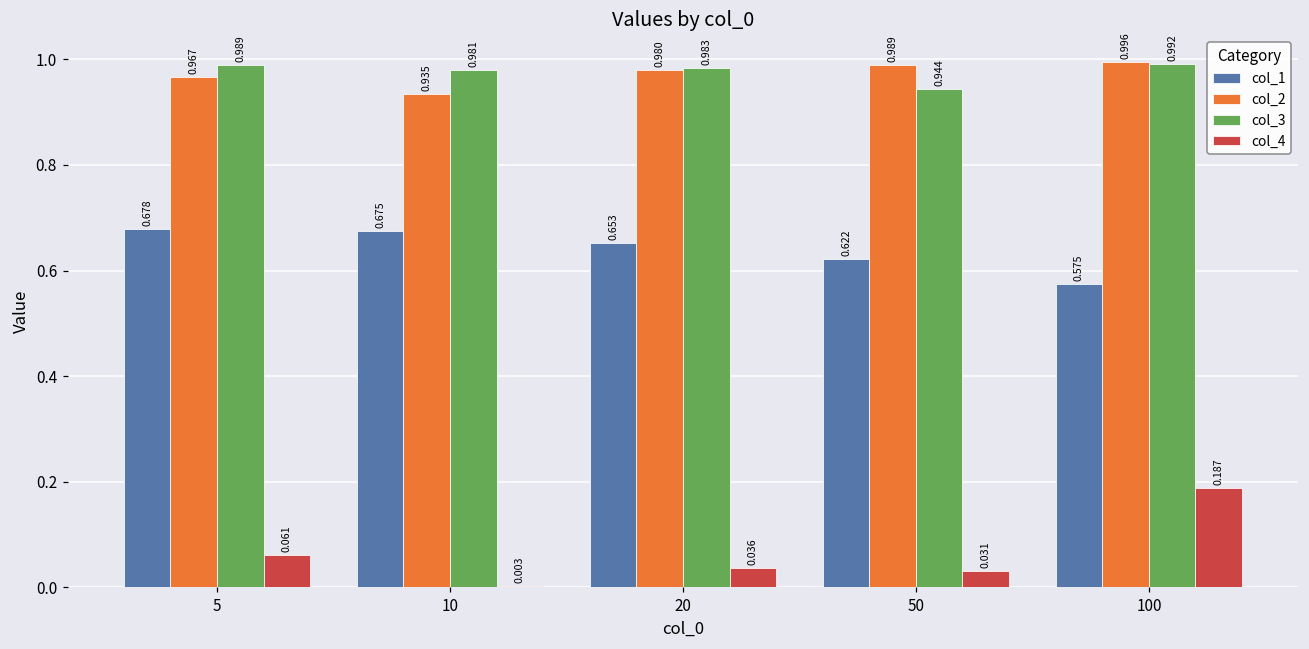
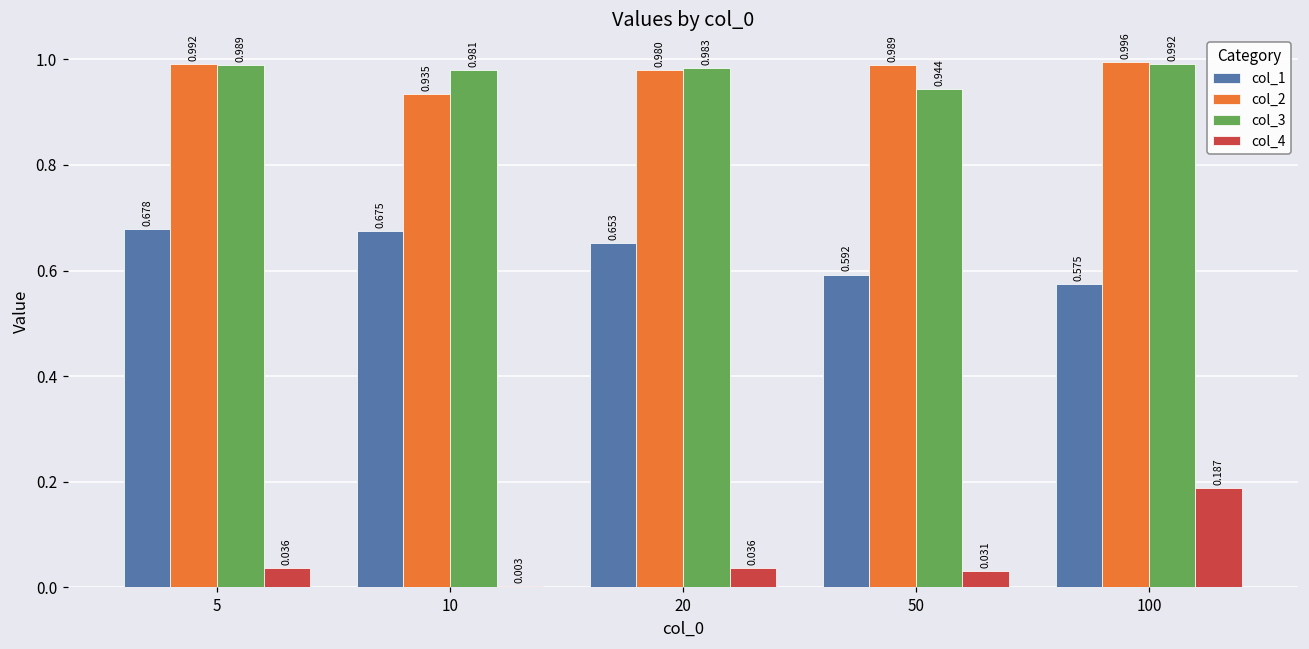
  {
    "col_1": {
      "5": 0.678,
      "10": 0.675,
      "20": 0.653,
-     "50": 0.622,
+     "50": 0.592,
      "100": 0.575
    },
    "col_2": {
-     "5": 0.967,
+     "5": 0.992,
      "10": 0.935,
      "20": 0.980,
      "50": 0.989,
      "100": 0.996
    },
    "col_3": {
      "5": 0.989,
      "10": 0.981,
      "20": 0.983,
      "50": 0.944,
      "100": 0.992
    },
    "col_4": {
-     "5": 0.061,
+     "5": 0.036,
      "10": 0.003,
      "20": 0.036,
      "50": 0.031,
      "100": 0.187
    }
  }
